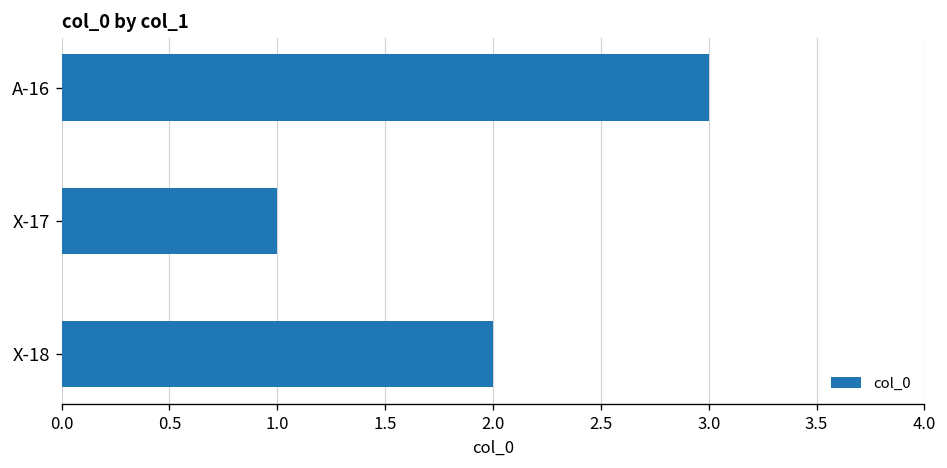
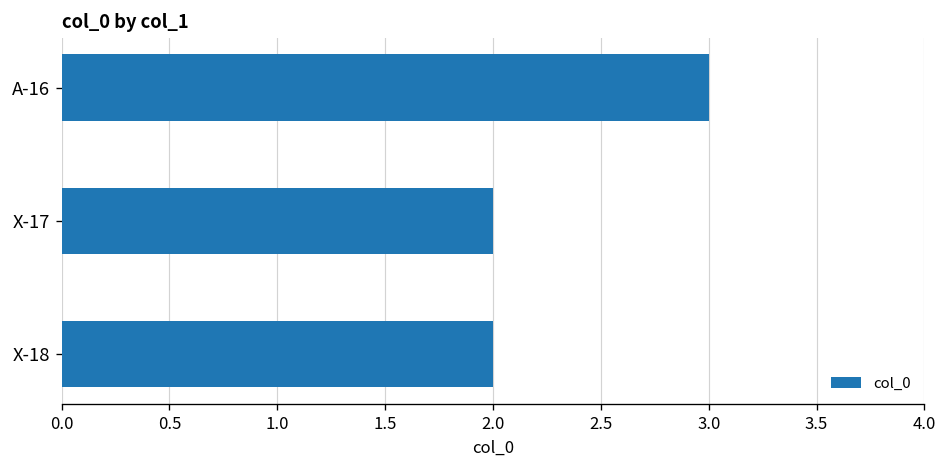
  {
    "A-16": 3,
-   "X-17": 1,
+   "X-17": 2,
    "X-18": 2
  }
